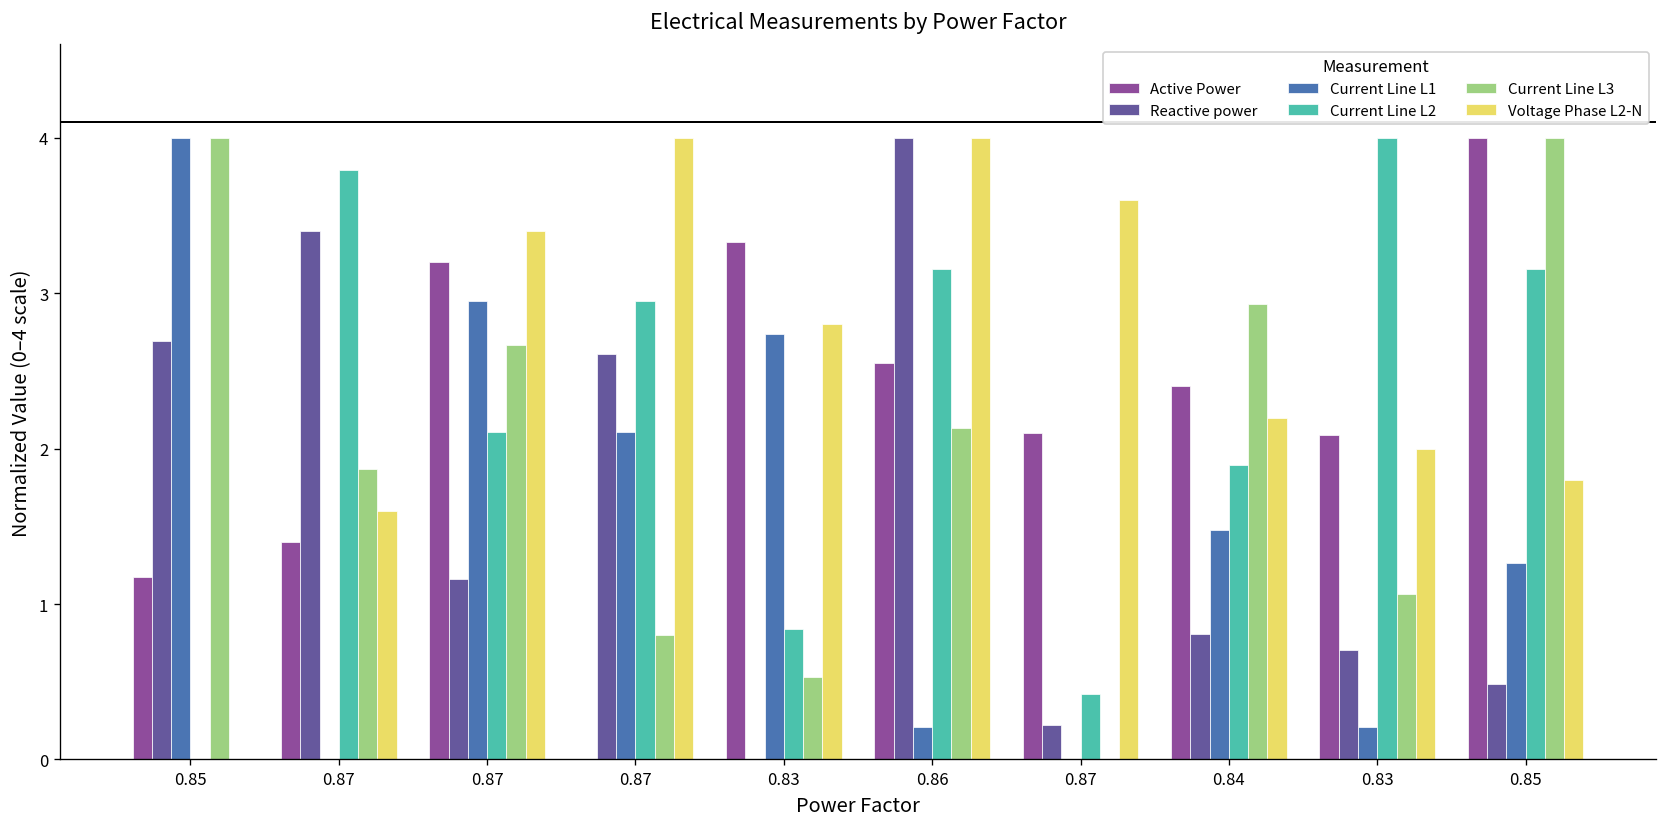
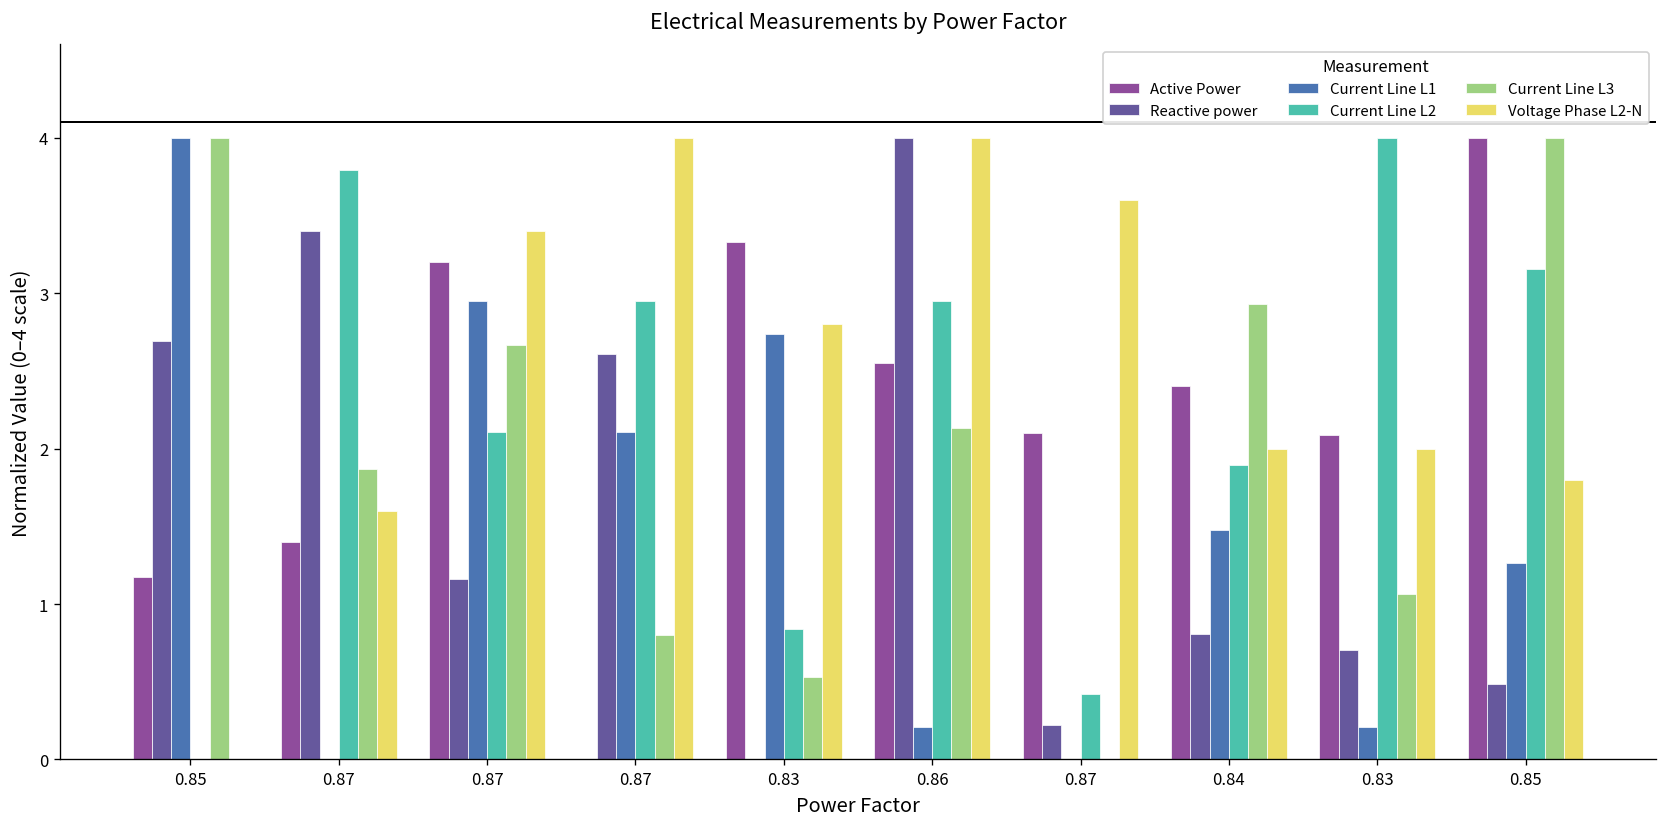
  {
    "Current Line L2": {
-     "0.86": 3.16,
+     "0.86": 2.95,
      "0.84": 1.89
    },
    "Current Line L3": {
      "0.86": 2.13,
      "0.84": 2.93
    },
    "Voltage Phase L2-N": {
      "0.86": 4.00,
-     "0.84": 2.20
+     "0.84": 2.00
    }
  }
